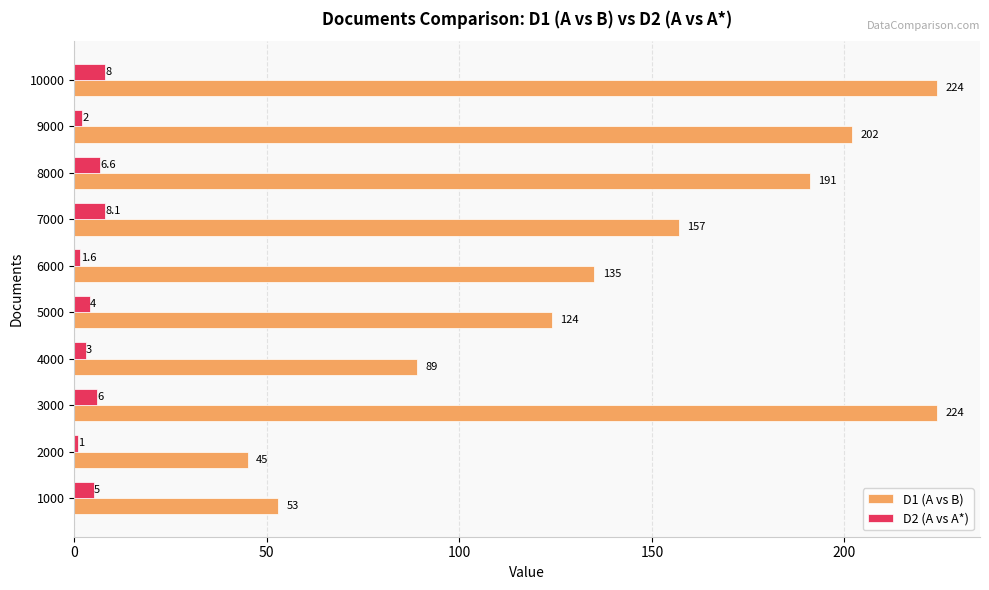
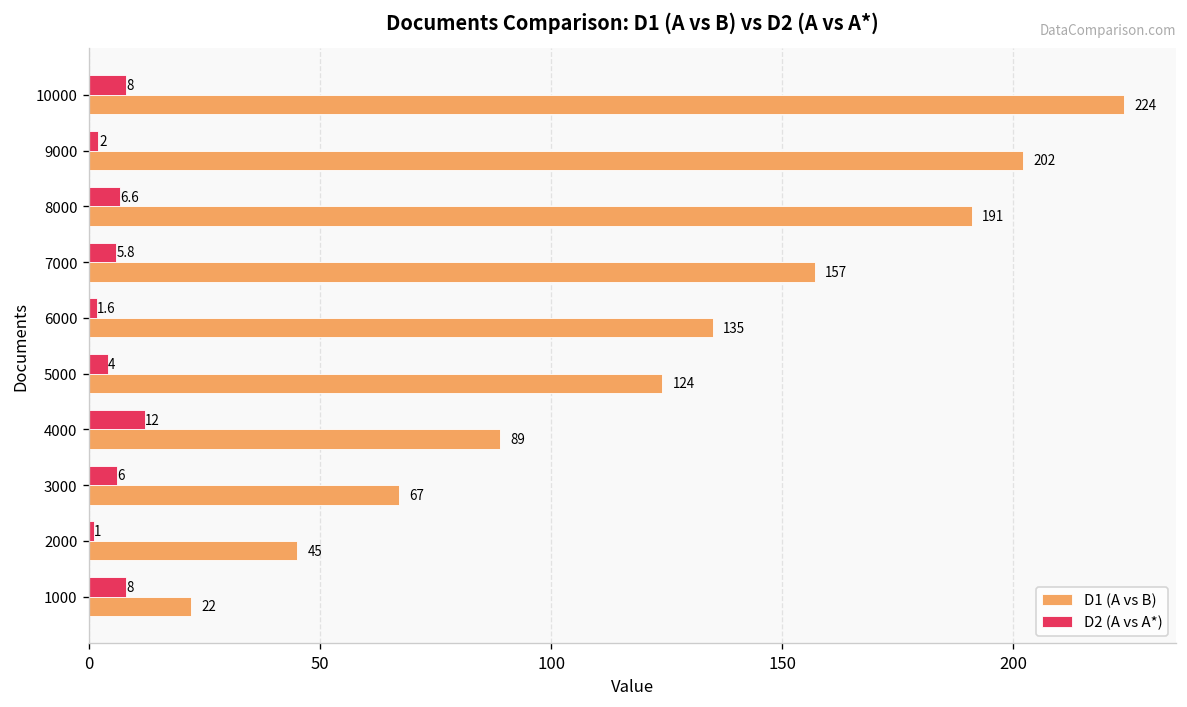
  {
    "D1 (A vs B)": {
      "10000": 224,
      "9000": 202,
      "8000": 191,
      "7000": 157,
      "6000": 135,
      "5000": 124,
      "4000": 89,
-     "3000": 224,
+     "3000": 67,
      "2000": 45,
-     "1000": 53
+     "1000": 22
    },
    "D2 (A vs A*)": {
      "10000": 8,
      "9000": 2,
      "8000": 6.6,
-     "7000": 8.1,
+     "7000": 5.8,
      "6000": 1.6,
      "5000": 4,
-     "4000": 3,
+     "4000": 12,
      "3000": 6,
      "2000": 1,
-     "1000": 5
+     "1000": 8
    }
  }
